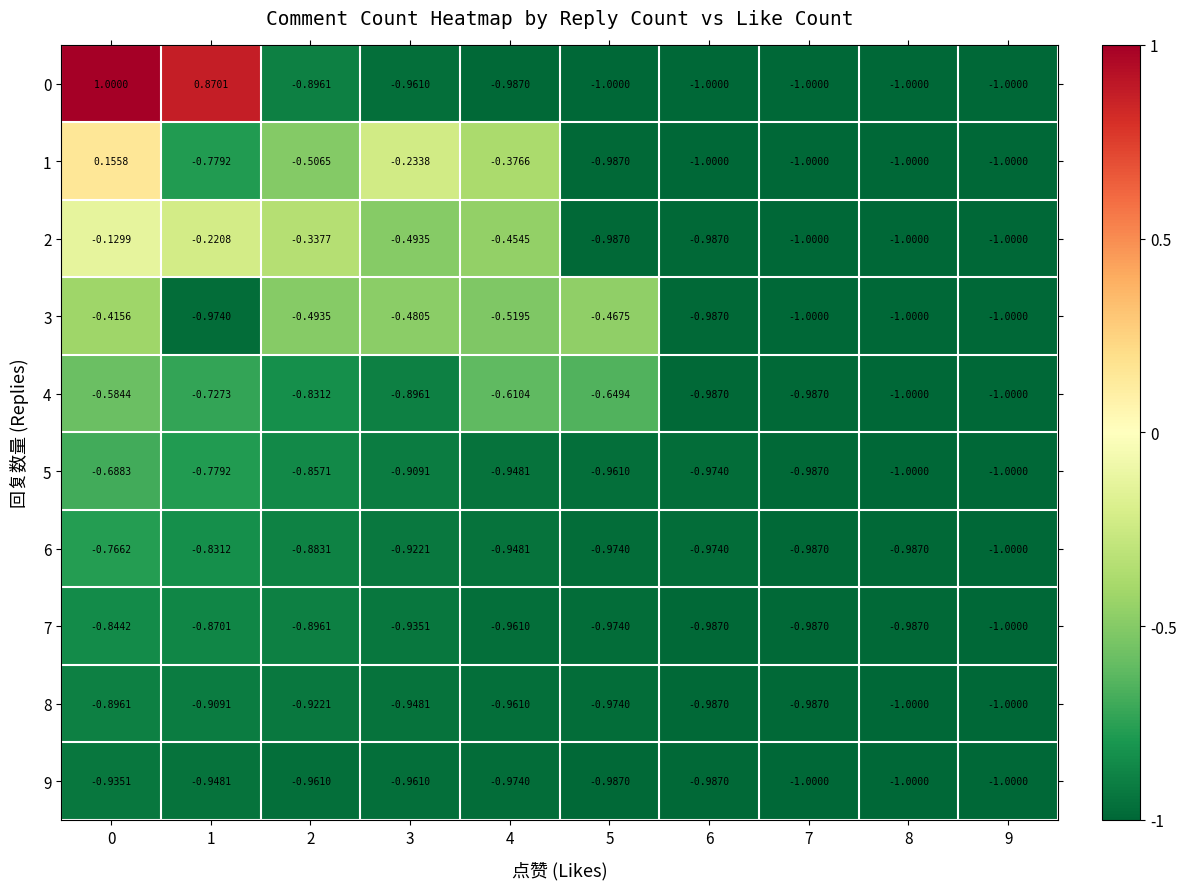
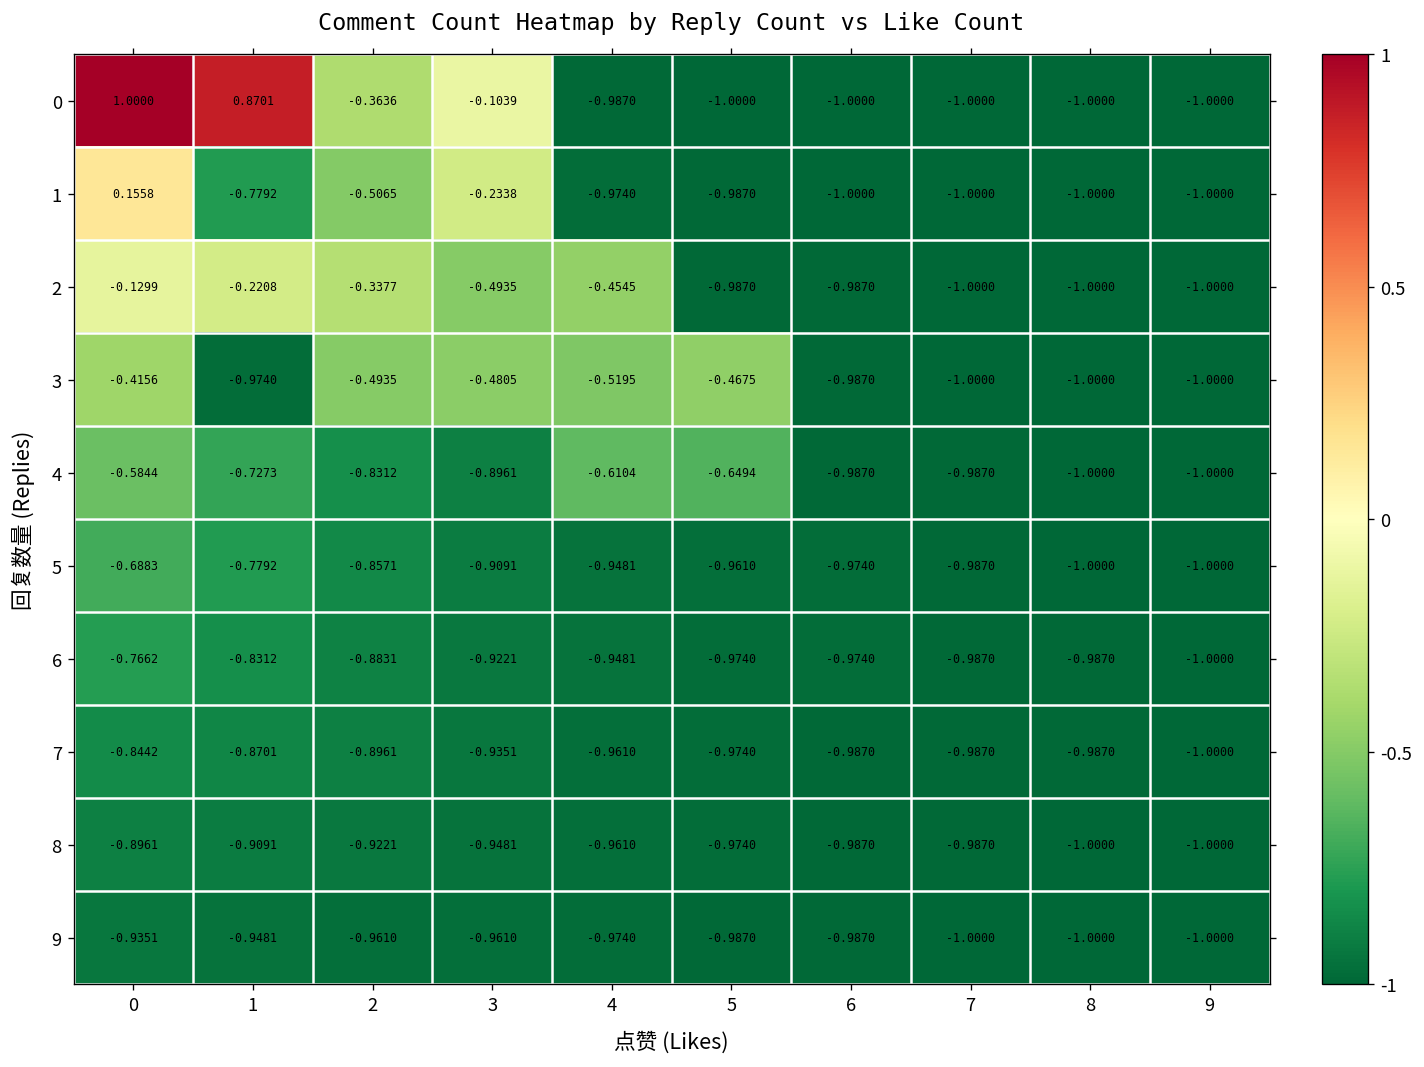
  {
    "0": {
      "0": 1.0000,
      "1": 0.8701,
-     "2": -0.8961,
-     "3": -0.9610,
+     "2": -0.3636,
+     "3": -0.1039,
      "4": -0.9870,
      "5": -1.0000,
      "6": -1.0000,
      "7": -1.0000,
      "8": -1.0000,
      "9": -1.0000
    },
    "1": {
      "0": 0.1558,
      "1": -0.7792,
      "2": -0.5065,
      "3": -0.2338,
-     "4": -0.3766,
+     "4": -0.9740,
      "5": -0.9870,
      "6": -1.0000,
      "7": -1.0000,
      "8": -1.0000,
      "9": -1.0000
    },
    "2": {
      "0": -0.1299,
      "1": -0.2208,
      "2": -0.3377,
      "3": -0.4935,
      "4": -0.4545,
      "5": -0.9870,
      "6": -0.9870,
      "7": -1.0000,
      "8": -1.0000,
      "9": -1.0000
    },
    "3": {
      "0": -0.4156,
      "1": -0.9740,
      "2": -0.4935,
      "3": -0.4805,
      "4": -0.5195,
      "5": -0.4675,
      "6": -0.9870,
      "7": -1.0000,
      "8": -1.0000,
      "9": -1.0000
    },
    "4": {
      "0": -0.5844,
      "1": -0.7273,
      "2": -0.8312,
      "3": -0.8961,
      "4": -0.6104,
      "5": -0.6494,
      "6": -0.9870,
      "7": -0.9870,
      "8": -1.0000,
      "9": -1.0000
    },
    "5": {
      "0": -0.6883,
      "1": -0.7792,
      "2": -0.8571,
      "3": -0.9091,
      "4": -0.9481,
      "5": -0.9610,
      "6": -0.9740,
      "7": -0.9870,
      "8": -1.0000,
      "9": -1.0000
    },
    "6": {
      "0": -0.7662,
      "1": -0.8312,
      "2": -0.8831,
      "3": -0.9221,
      "4": -0.9481,
      "5": -0.9740,
      "6": -0.9740,
      "7": -0.9870,
      "8": -0.9870,
      "9": -1.0000
    },
    "7": {
      "0": -0.8442,
      "1": -0.8701,
      "2": -0.8961,
      "3": -0.9351,
      "4": -0.9610,
      "5": -0.9740,
      "6": -0.9870,
      "7": -0.9870,
      "8": -0.9870,
      "9": -1.0000
    },
    "8": {
      "0": -0.8961,
      "1": -0.9091,
      "2": -0.9221,
      "3": -0.9481,
      "4": -0.9610,
      "5": -0.9740,
      "6": -0.9870,
      "7": -0.9870,
      "8": -1.0000,
      "9": -1.0000
    },
    "9": {
      "0": -0.9351,
      "1": -0.9481,
      "2": -0.9610,
      "3": -0.9610,
      "4": -0.9740,
      "5": -0.9870,
      "6": -0.9870,
      "7": -1.0000,
      "8": -1.0000,
      "9": -1.0000
    }
  }
